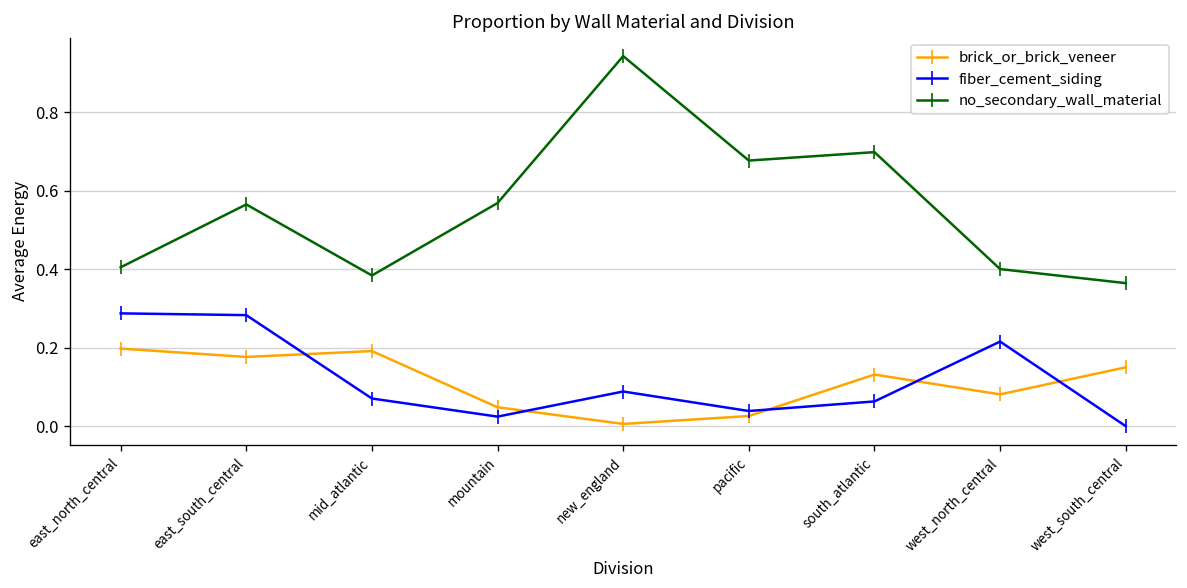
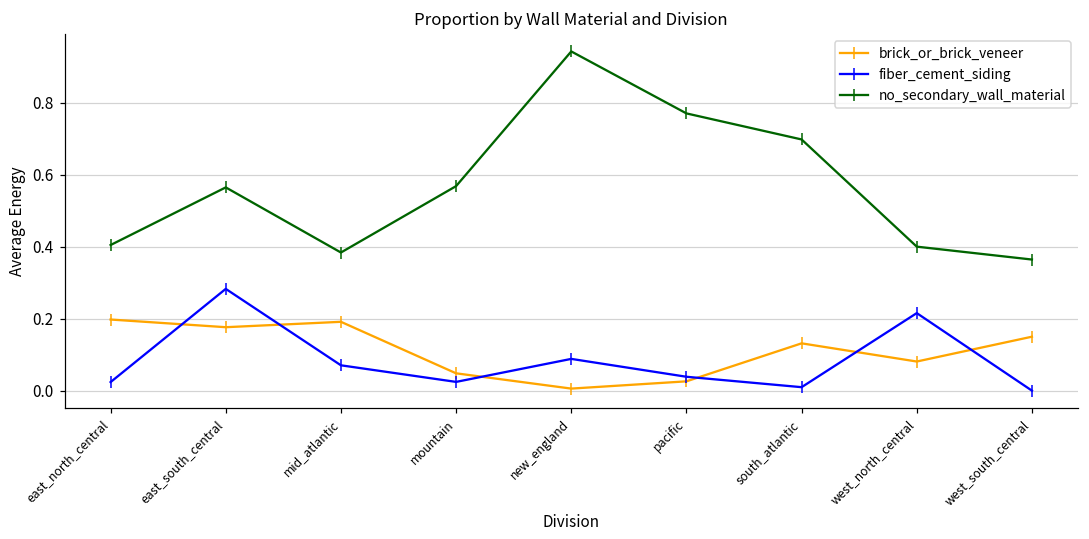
  {
    "brick_or_brick_veneer": {
      "east_north_central": 0.20,
      "east_south_central": 0.18,
      "mid_atlantic": 0.19,
      "mountain": 0.05,
      "new_england": 0.01,
      "pacific": 0.03,
      "south_atlantic": 0.13,
      "west_north_central": 0.08,
      "west_south_central": 0.15
    },
    "fiber_cement_siding": {
-     "east_north_central": 0.29,
+     "east_north_central": 0.02,
      "east_south_central": 0.28,
      "mid_atlantic": 0.07,
      "mountain": 0.02,
      "new_england": 0.09,
      "pacific": 0.04,
-     "south_atlantic": 0.06,
+     "south_atlantic": 0.01,
      "west_north_central": 0.22,
      "west_south_central": 0.00
    },
    "no_secondary_wall_material": {
      "east_north_central": 0.40,
      "east_south_central": 0.56,
      "mid_atlantic": 0.38,
      "mountain": 0.57,
      "new_england": 0.94,
-     "pacific": 0.68,
+     "pacific": 0.77,
      "south_atlantic": 0.70,
      "west_north_central": 0.40,
      "west_south_central": 0.36
    }
  }
